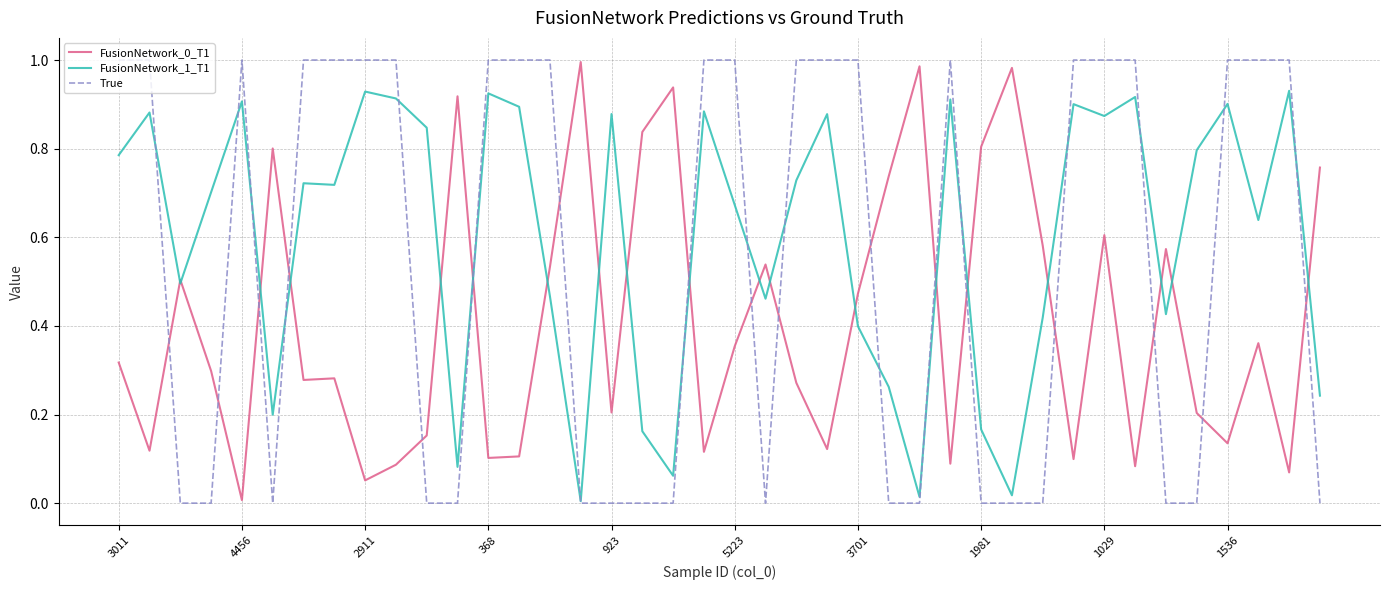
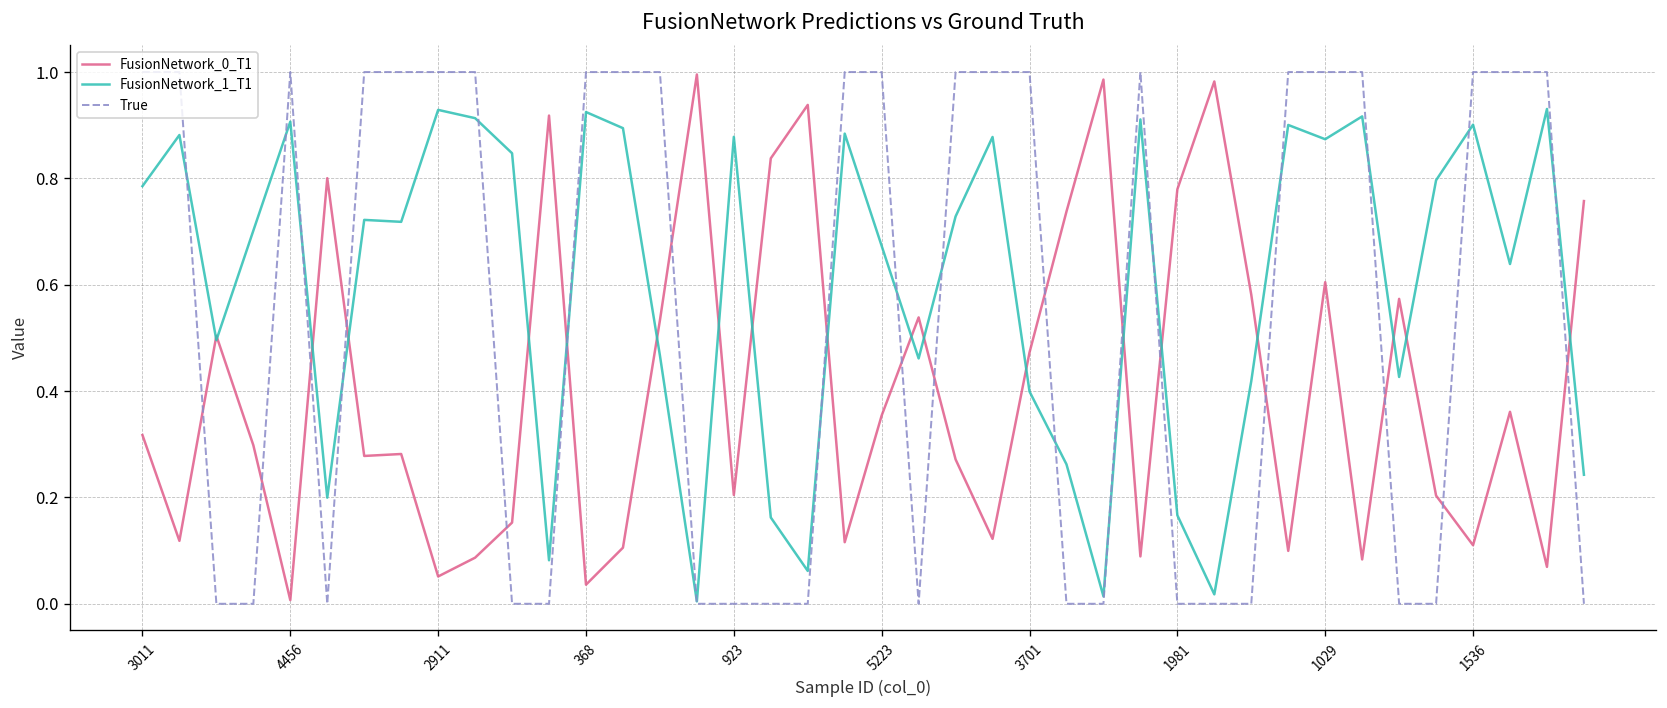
  {
    "FusionNetwork_0_T1": {
      "3011": 0.32,
      "4456": 0.01,
      "2911": 0.05,
-     "368": 0.10,
+     "368": 0.04,
      "923": 0.20,
      "5223": 0.35,
      "3701": 0.47,
-     "1981": 0.80,
+     "1981": 0.78,
      "1029": 0.60,
-     "1536": 0.14
+     "1536": 0.11
    },
    "FusionNetwork_1_T1": {
      "3011": 0.79,
      "4456": 0.91,
      "2911": 0.93,
      "368": 0.92,
      "923": 0.88,
      "5223": 0.67,
      "3701": 0.40,
      "1981": 0.17,
      "1029": 0.87,
      "1536": 0.90
    },
    "True": {
      "4456": 1.00,
      "2911": 1.00,
      "368": 1.00,
      "923": 0.00,
      "5223": 1.00,
      "3701": 1.00,
      "1981": 0.00,
      "1029": 1.00,
      "1536": 1.00
    }
  }
